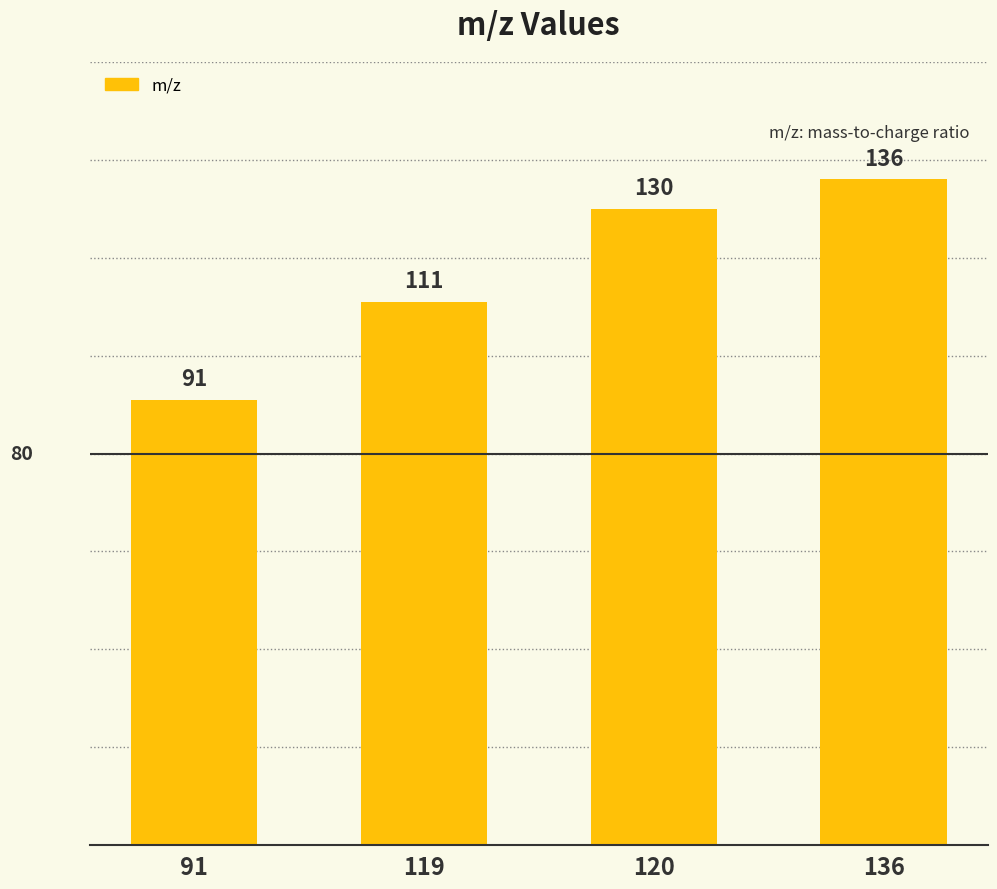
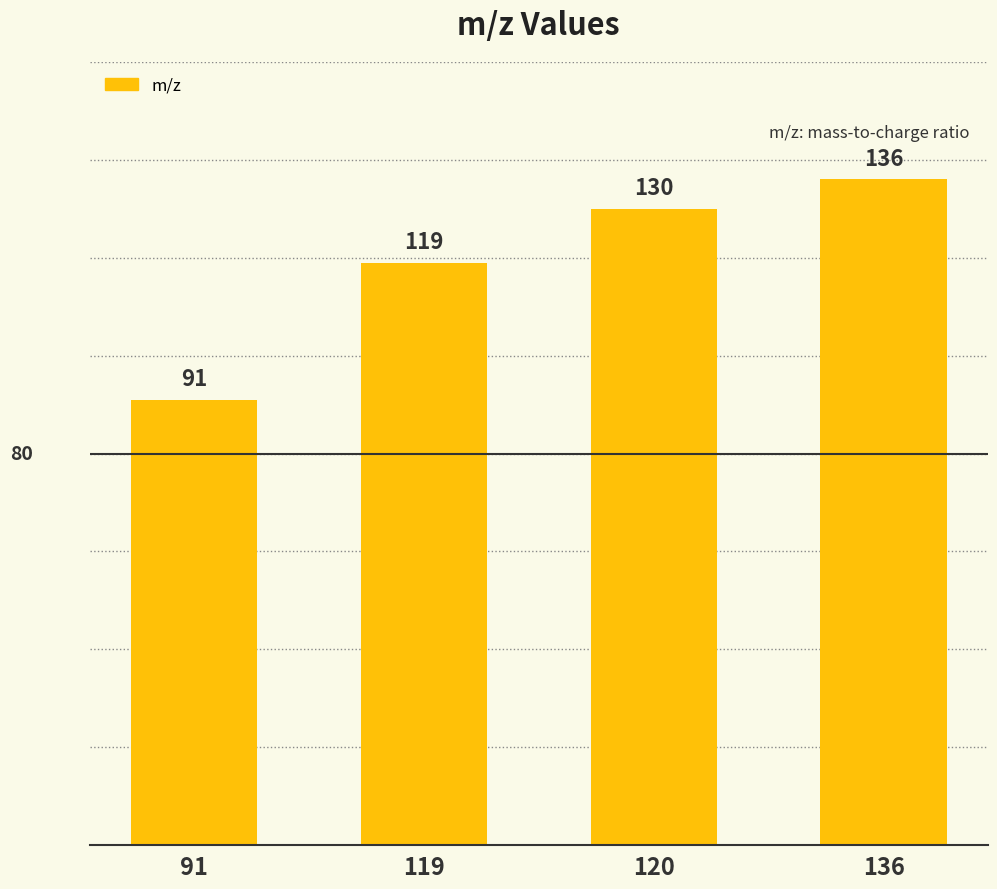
  {
    "91": 91,
-   "119": 111,
+   "119": 119,
    "120": 130,
    "136": 136
  }
